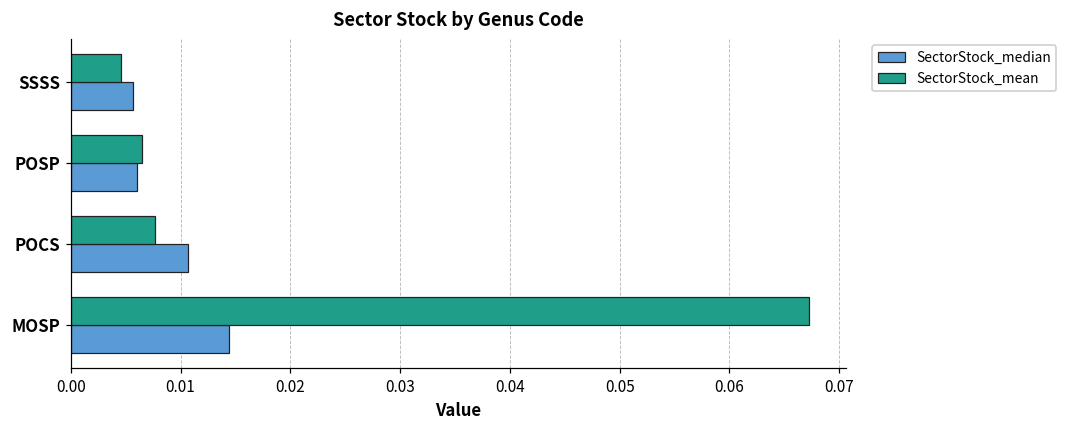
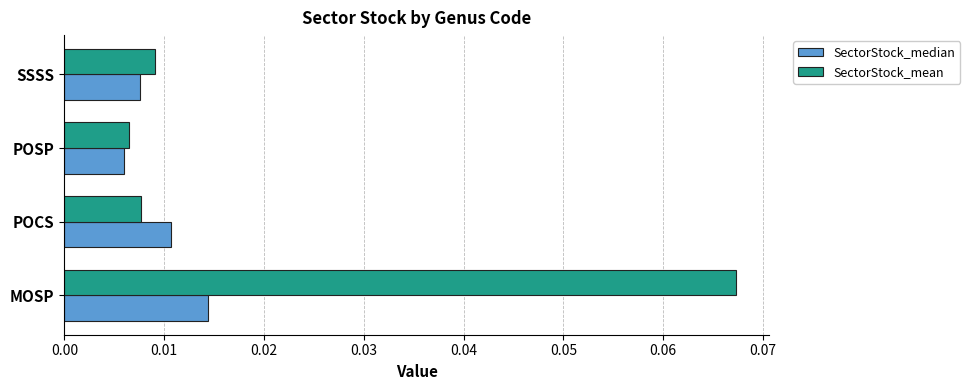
  {
    "SectorStock_median": {
-     "SSSS": 0.006,
+     "SSSS": 0.008,
      "POSP": 0.006,
      "POCS": 0.011,
      "MOSP": 0.014
    },
    "SectorStock_mean": {
-     "SSSS": 0.005,
+     "SSSS": 0.009,
      "POSP": 0.007,
      "POCS": 0.008,
      "MOSP": 0.067
    }
  }
